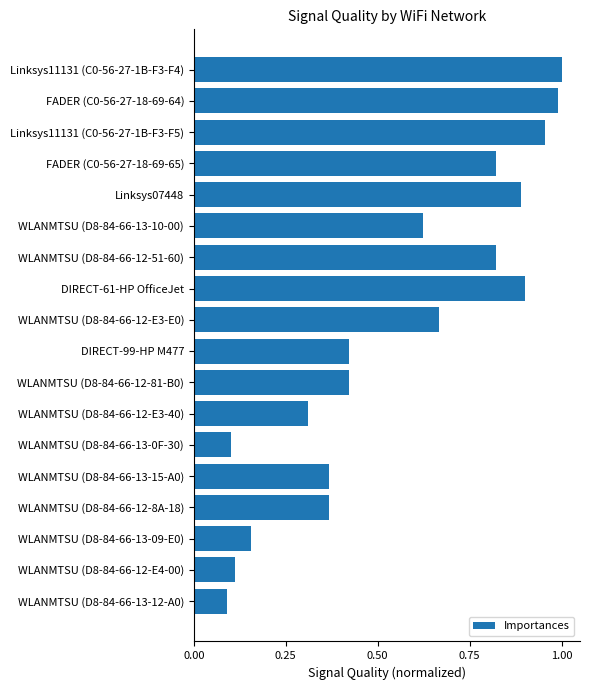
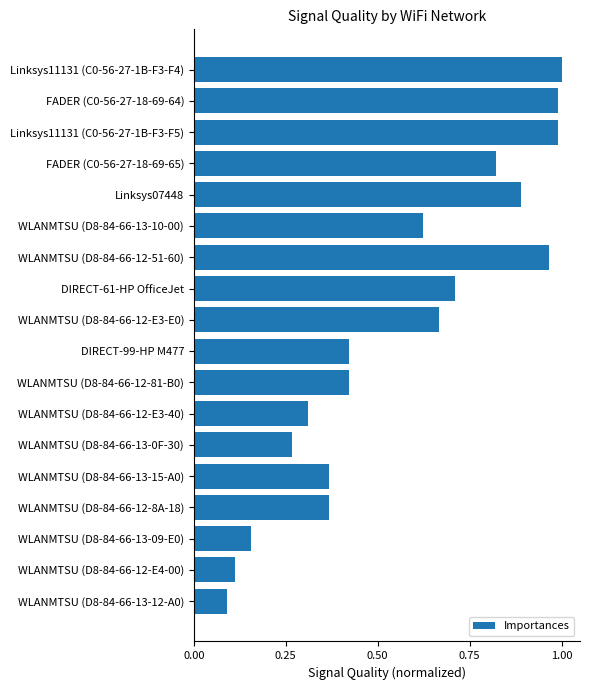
  {
    "Linksys11131 (C0-56-27-1B-F3-F4)": 1.00,
    "FADER (C0-56-27-18-69-64)": 0.99,
-   "Linksys11131 (C0-56-27-1B-F3-F5)": 0.96,
+   "Linksys11131 (C0-56-27-1B-F3-F5)": 0.99,
    "FADER (C0-56-27-18-69-65)": 0.82,
    "Linksys07448": 0.89,
    "WLANMTSU (D8-84-66-13-10-00)": 0.62,
-   "WLANMTSU (D8-84-66-12-51-60)": 0.82,
-   "DIRECT-61-HP OfficeJet": 0.90,
+   "WLANMTSU (D8-84-66-12-51-60)": 0.97,
+   "DIRECT-61-HP OfficeJet": 0.71,
    "WLANMTSU (D8-84-66-12-E3-E0)": 0.67,
    "DIRECT-99-HP M477": 0.42,
    "WLANMTSU (D8-84-66-12-81-B0)": 0.42,
    "WLANMTSU (D8-84-66-12-E3-40)": 0.31,
-   "WLANMTSU (D8-84-66-13-0F-30)": 0.10,
+   "WLANMTSU (D8-84-66-13-0F-30)": 0.27,
    "WLANMTSU (D8-84-66-13-15-A0)": 0.37,
    "WLANMTSU (D8-84-66-12-8A-18)": 0.37,
    "WLANMTSU (D8-84-66-13-09-E0)": 0.16,
    "WLANMTSU (D8-84-66-12-E4-00)": 0.11,
    "WLANMTSU (D8-84-66-13-12-A0)": 0.09
  }
